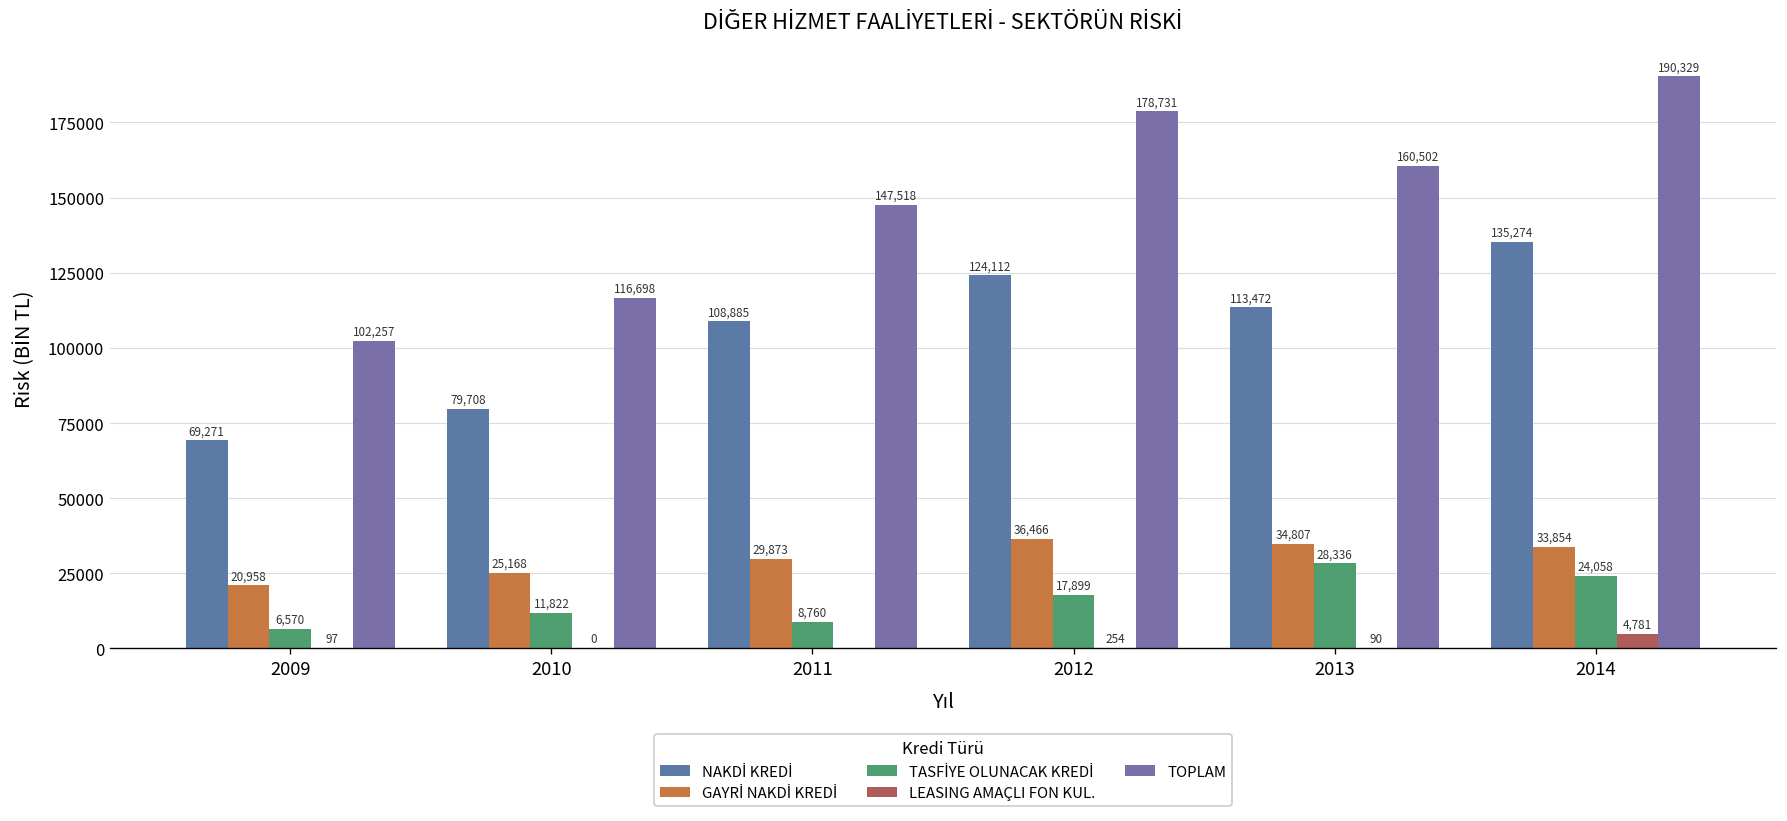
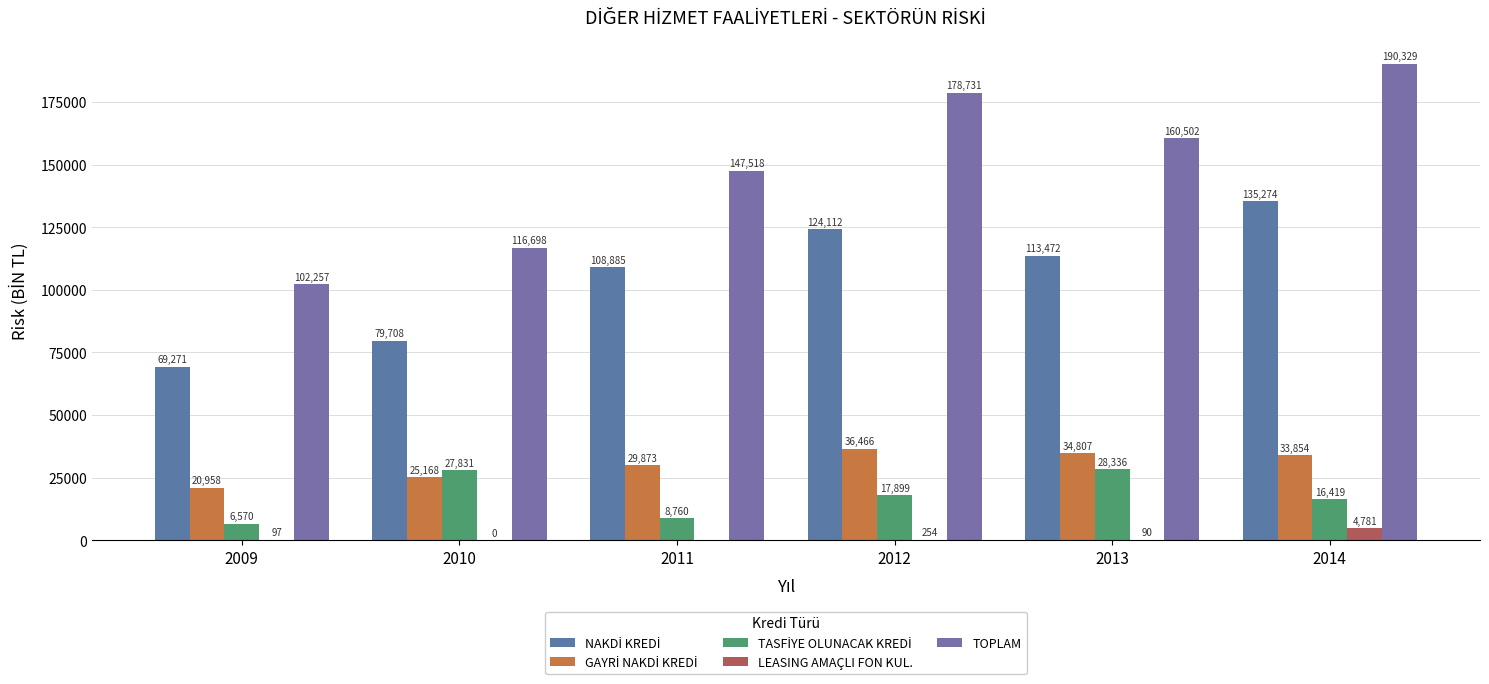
  {
    "TASFİYE OLUNACAK KREDİ": {
      "2009": "6,570",
-     "2010": "11,822",
+     "2010": "27,831",
      "2011": "8,760",
      "2012": "17,899",
      "2013": "28,336",
-     "2014": "24,058"
+     "2014": "16,419"
    }
  }
